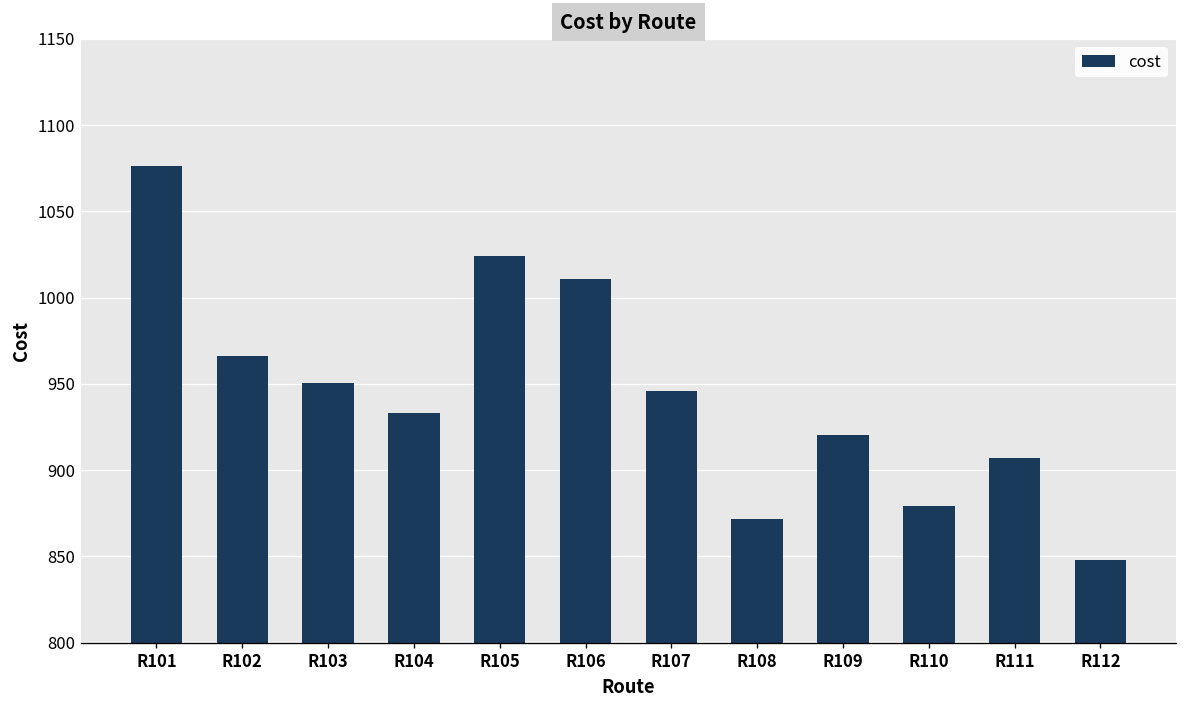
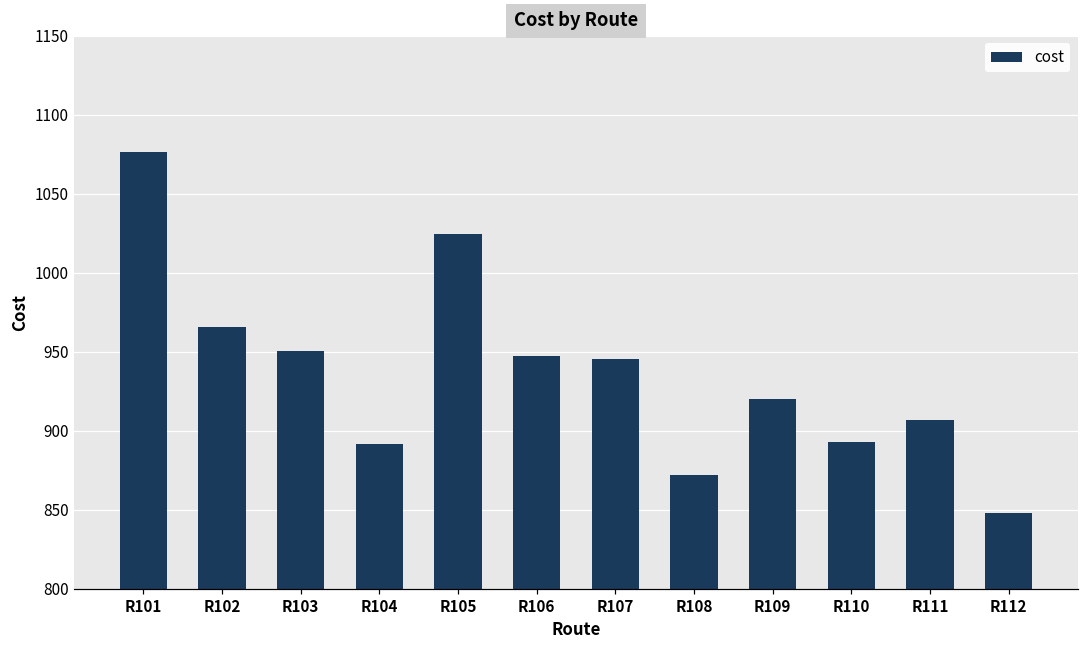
  {
    "R101": 1076,
    "R102": 966,
    "R103": 951,
-   "R104": 933,
+   "R104": 891,
    "R105": 1024,
-   "R106": 1011,
+   "R106": 947,
    "R107": 946,
    "R108": 872,
    "R109": 920,
-   "R110": 879,
+   "R110": 893,
    "R111": 907,
    "R112": 848
  }
